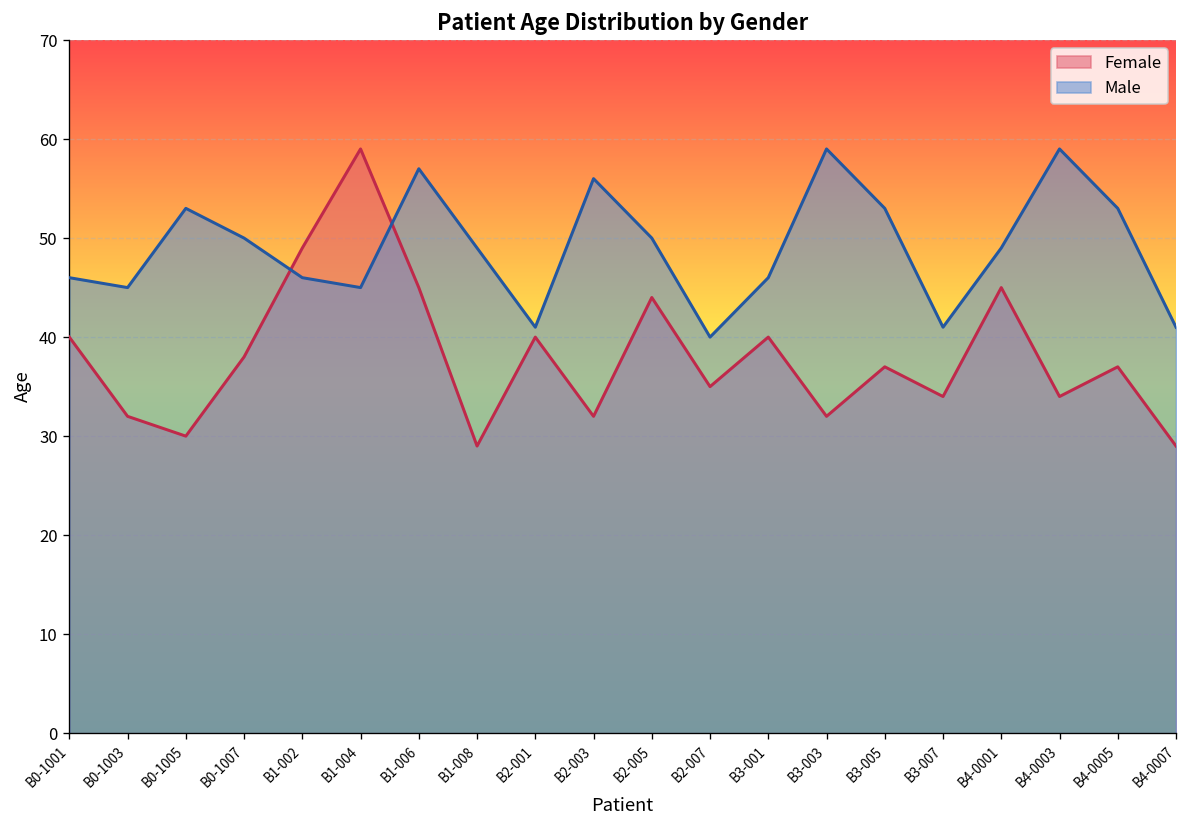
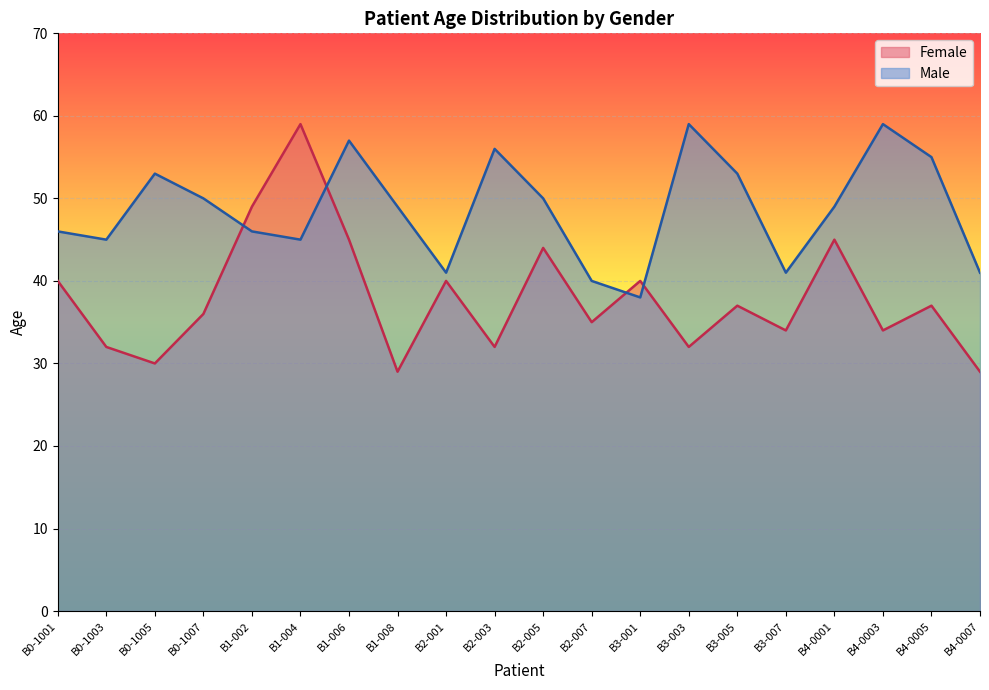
  {
    "Female": {
      "B0-1001": 40,
      "B0-1003": 32,
      "B0-1005": 30,
-     "B0-1007": 38,
+     "B0-1007": 36,
      "B1-002": 49,
      "B1-004": 59,
      "B1-006": 45,
      "B1-008": 29,
      "B2-001": 40,
      "B2-003": 32,
      "B2-005": 44,
      "B2-007": 35,
      "B3-001": 40,
      "B3-003": 32,
      "B3-005": 37,
      "B3-007": 34,
      "B4-0001": 45,
      "B4-0003": 34,
      "B4-0005": 37,
      "B4-0007": 29
    },
    "Male": {
      "B0-1001": 46,
      "B0-1003": 45,
      "B0-1005": 53,
      "B0-1007": 50,
      "B1-002": 46,
      "B1-004": 45,
      "B1-006": 57,
      "B1-008": 49,
      "B2-001": 41,
      "B2-003": 56,
      "B2-005": 50,
      "B2-007": 40,
-     "B3-001": 46,
+     "B3-001": 38,
      "B3-003": 59,
      "B3-005": 53,
      "B3-007": 41,
      "B4-0001": 49,
      "B4-0003": 59,
-     "B4-0005": 53,
+     "B4-0005": 55,
      "B4-0007": 41
    }
  }
